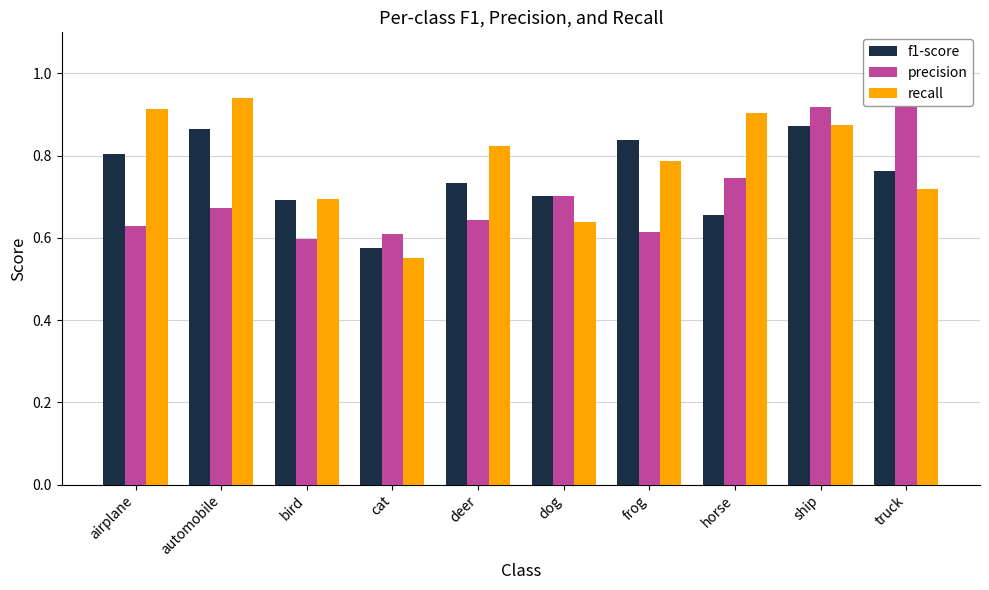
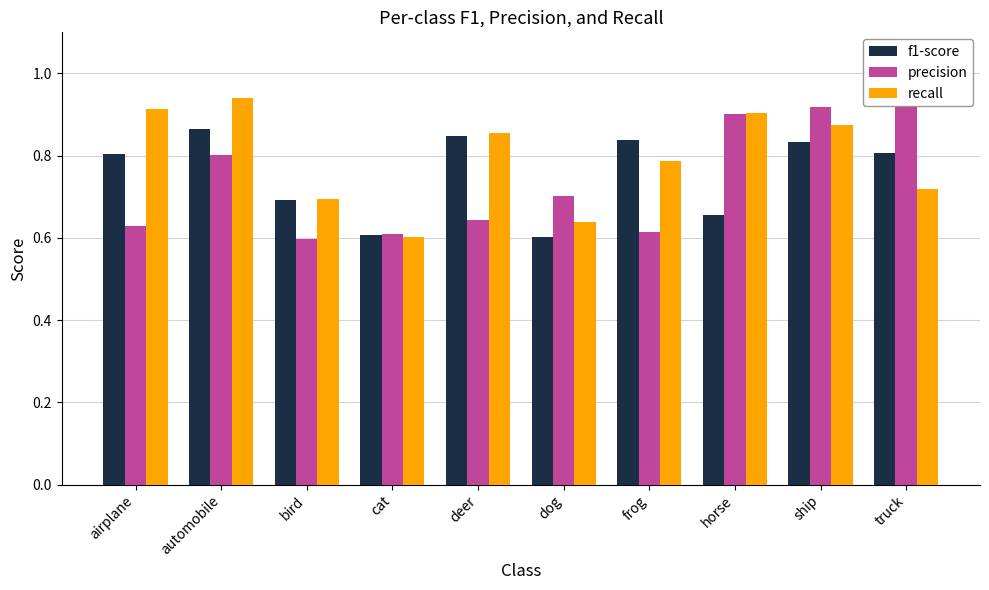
  {
    "f1-score": {
      "airplane": 0.80,
      "automobile": 0.86,
      "bird": 0.69,
-     "cat": 0.57,
-     "deer": 0.73,
-     "dog": 0.70,
+     "cat": 0.61,
+     "deer": 0.85,
+     "dog": 0.60,
      "frog": 0.84,
      "horse": 0.66,
-     "ship": 0.87,
-     "truck": 0.76
+     "ship": 0.83,
+     "truck": 0.81
    },
    "precision": {
      "airplane": 0.63,
-     "automobile": 0.67,
+     "automobile": 0.80,
      "bird": 0.60,
      "cat": 0.61,
      "deer": 0.64,
      "dog": 0.70,
      "frog": 0.61,
-     "horse": 0.75,
+     "horse": 0.90,
      "ship": 0.92,
      "truck": 0.92
    },
    "recall": {
      "airplane": 0.91,
      "automobile": 0.94,
      "bird": 0.70,
-     "cat": 0.55,
-     "deer": 0.82,
+     "cat": 0.60,
+     "deer": 0.86,
      "dog": 0.64,
      "frog": 0.79,
      "horse": 0.90,
      "ship": 0.87,
      "truck": 0.72
    }
  }
